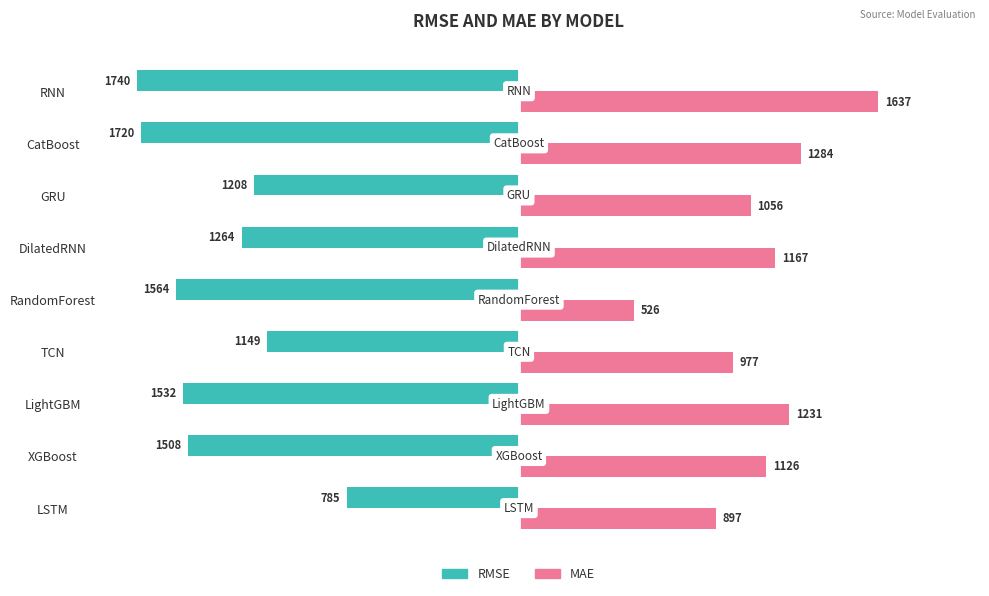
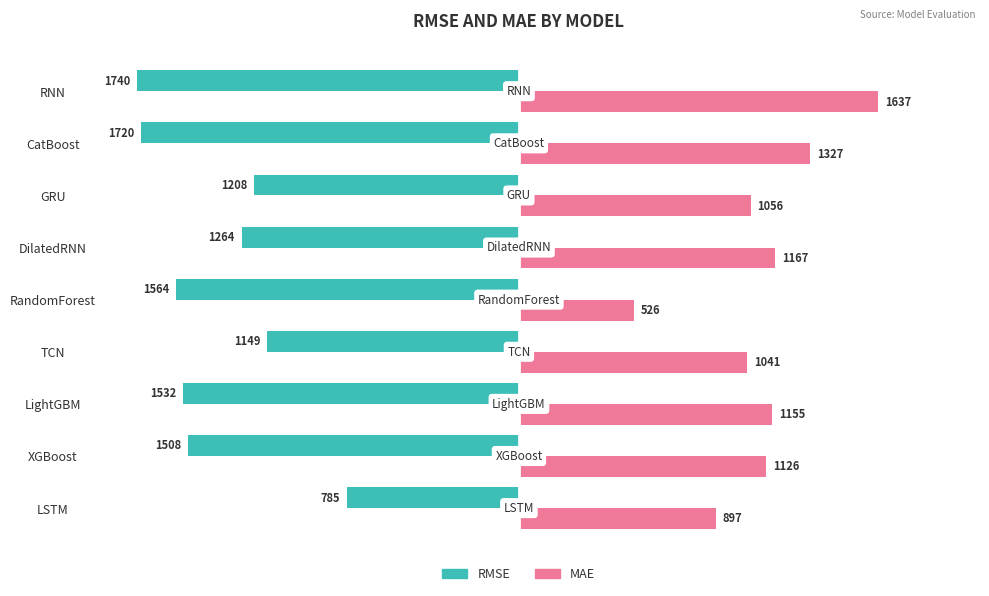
  {
    "MAE": {
      "RNN": 1637,
-     "CatBoost": 1284,
+     "CatBoost": 1327,
      "GRU": 1056,
      "DilatedRNN": 1167,
      "RandomForest": 526,
-     "TCN": 977,
-     "LightGBM": 1231,
+     "TCN": 1041,
+     "LightGBM": 1155,
      "XGBoost": 1126,
      "LSTM": 897
    }
  }
